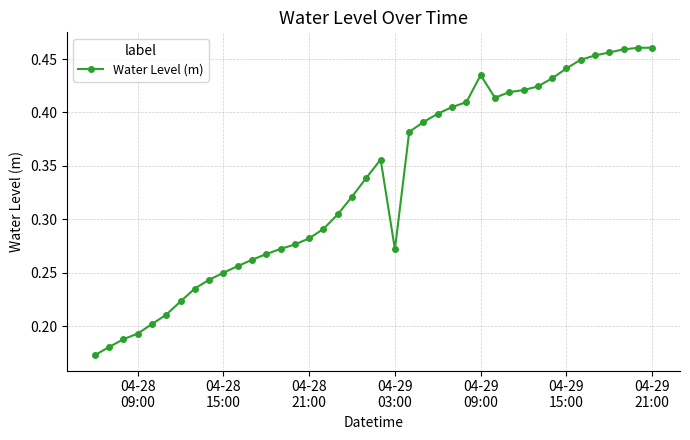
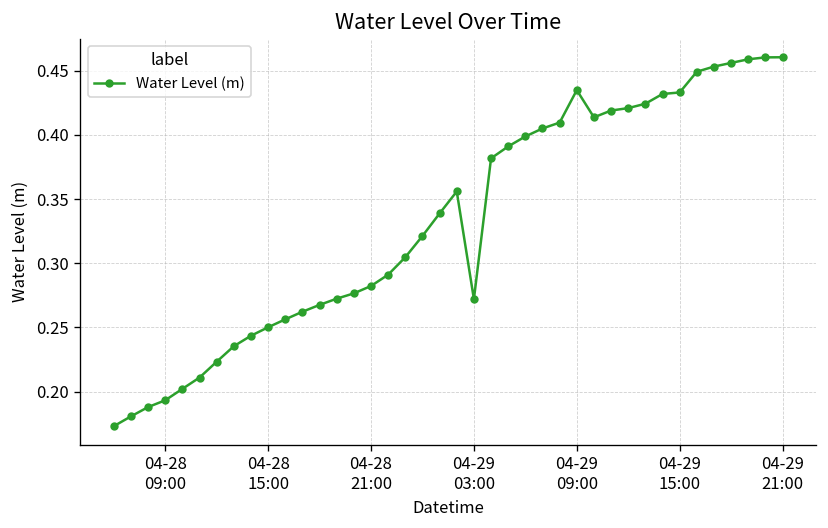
  {
    "04-28 09:00": 0.193,
    "04-28 15:00": 0.250,
    "04-28 21:00": 0.282,
    "04-29 03:00": 0.272,
    "04-29 09:00": 0.435,
-   "04-29 15:00": 0.441,
+   "04-29 15:00": 0.433,
    "04-29 21:00": 0.461
  }
